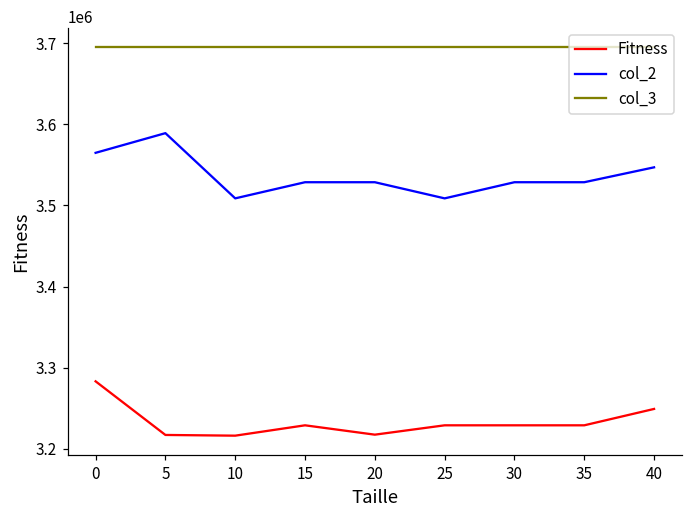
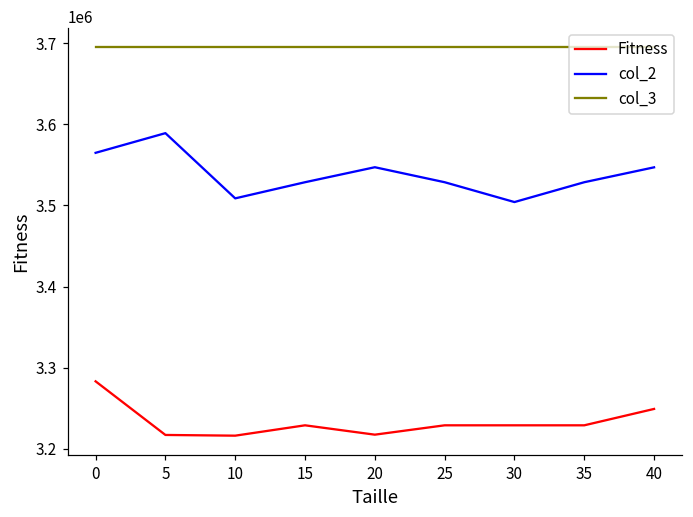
  {
    "Fitness": {
      "0": 3280000,
      "5": 3220000,
      "10": 3220000,
      "15": 3230000,
      "20": 3220000,
      "25": 3230000,
      "30": 3230000,
      "35": 3230000,
      "40": 3250000
    },
    "col_2": {
      "0": 3560000,
      "5": 3590000,
      "10": 3510000,
      "15": 3530000,
-     "20": 3530000,
-     "25": 3510000,
-     "30": 3530000,
+     "20": 3550000,
+     "25": 3530000,
+     "30": 3500000,
      "35": 3530000,
      "40": 3550000
    },
    "col_3": {
      "0": 3700000,
      "5": 3700000,
      "10": 3700000,
      "15": 3700000,
      "20": 3700000,
      "25": 3700000,
      "30": 3700000
    }
  }
